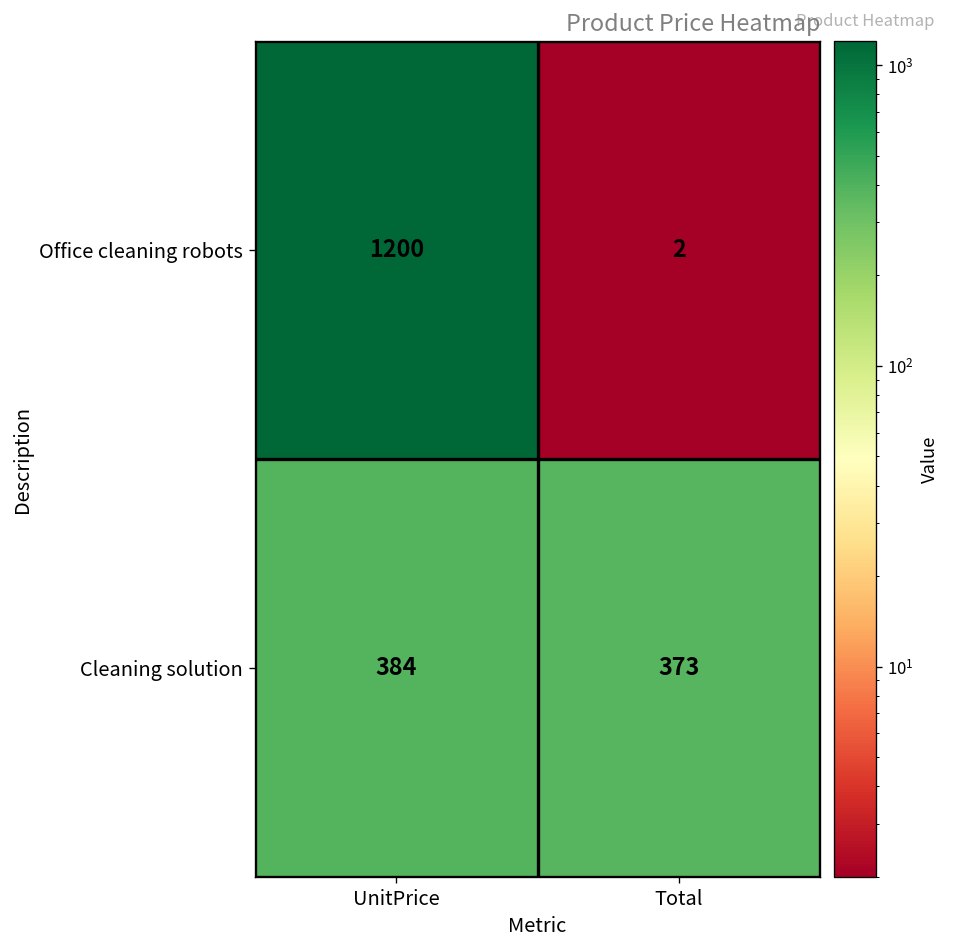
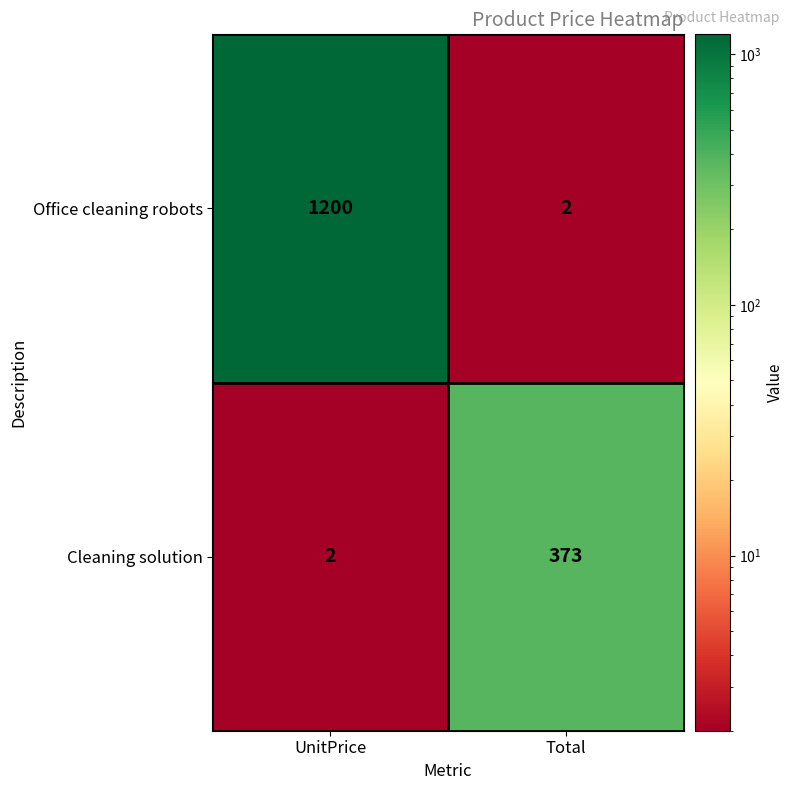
  {
    "Office cleaning robots": {
      "UnitPrice": 1200,
      "Total": 2
    },
    "Cleaning solution": {
-     "UnitPrice": 384,
+     "UnitPrice": 2,
      "Total": 373
    }
  }
